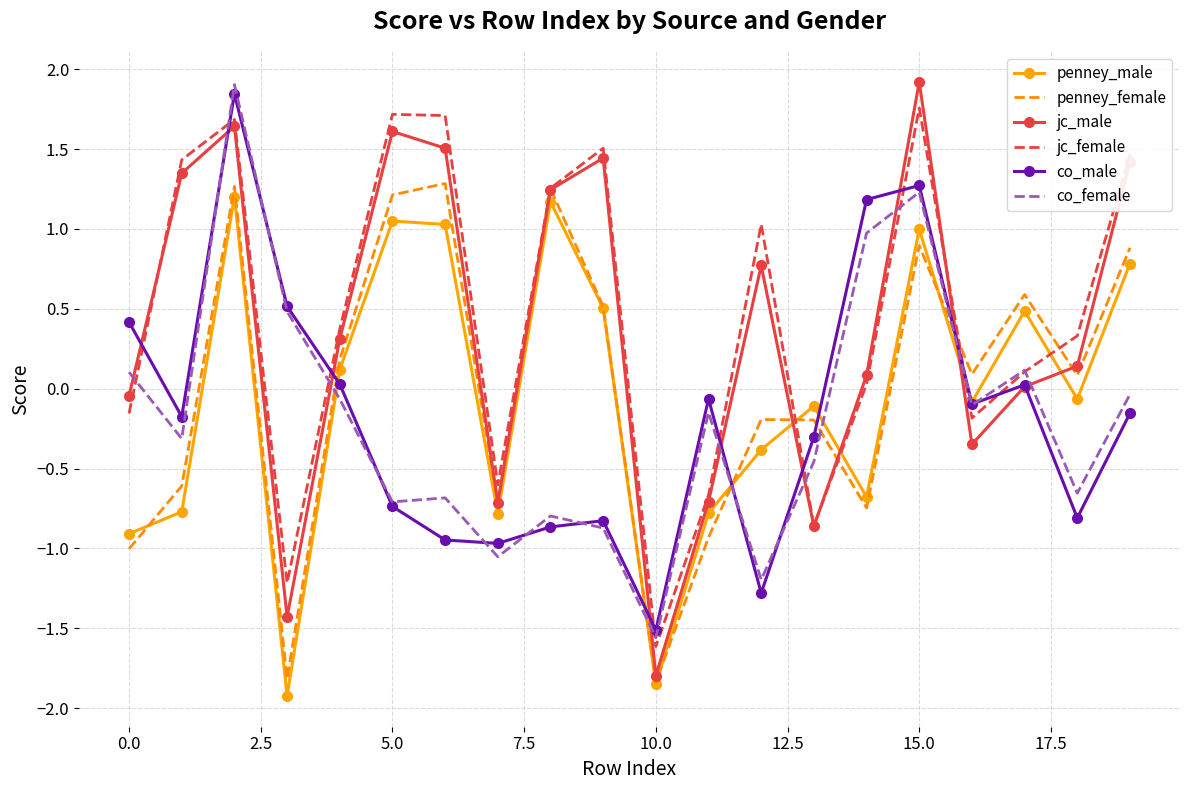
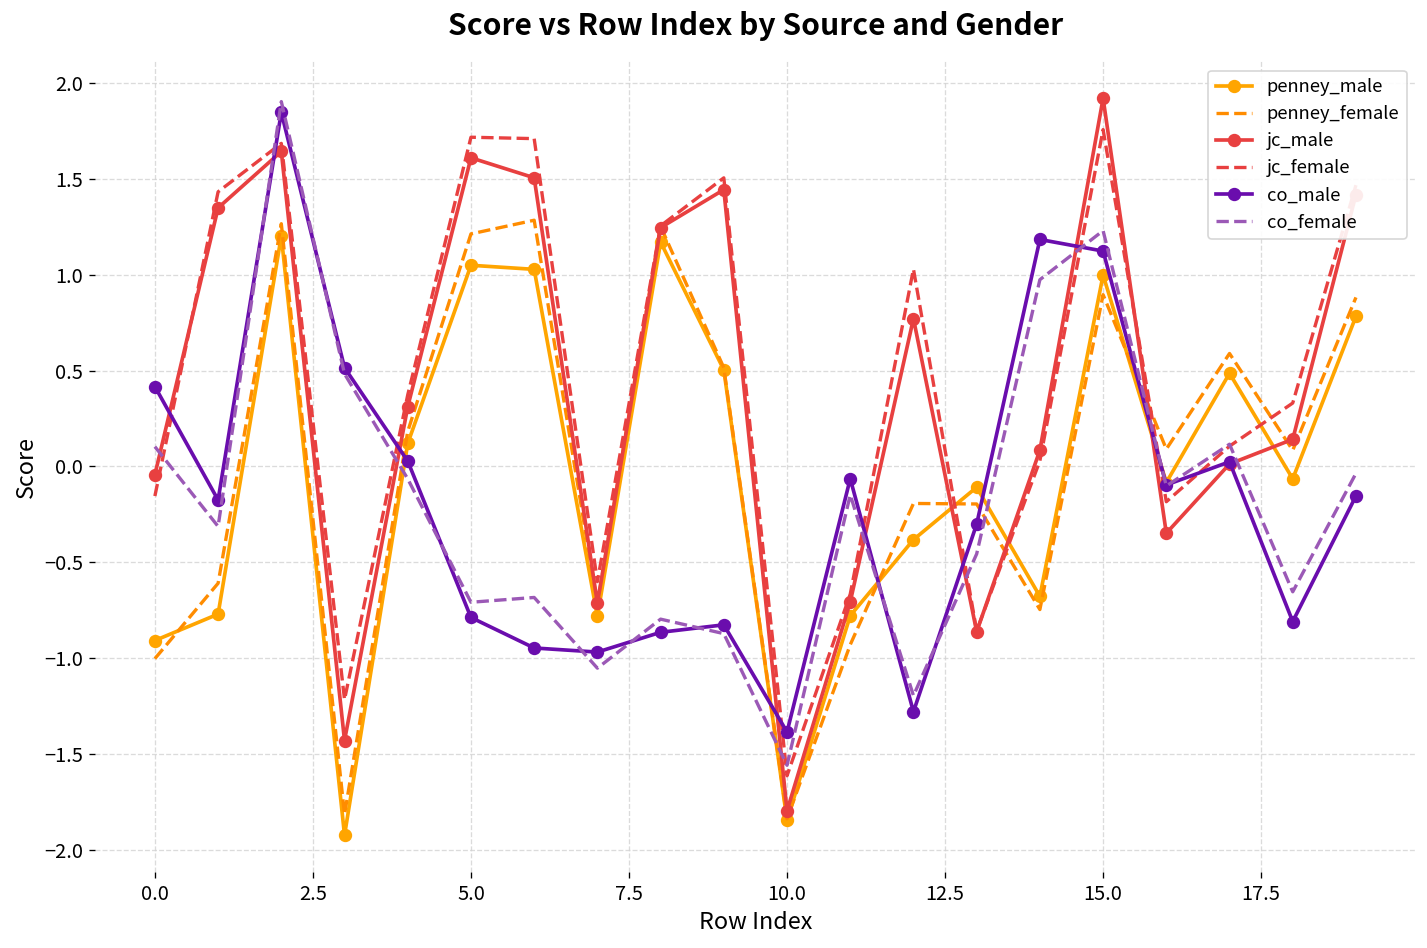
  {
    "co_male": {
      "0.0": 0.42,
-     "5.0": -0.74,
-     "10.0": -1.51,
-     "15.0": 1.27
+     "5.0": -0.79,
+     "10.0": -1.38,
+     "15.0": 1.12
    },
    "co_female": {
      "0.0": 0.10,
      "5.0": -0.71,
      "10.0": -1.56,
      "15.0": 1.23
    }
  }
